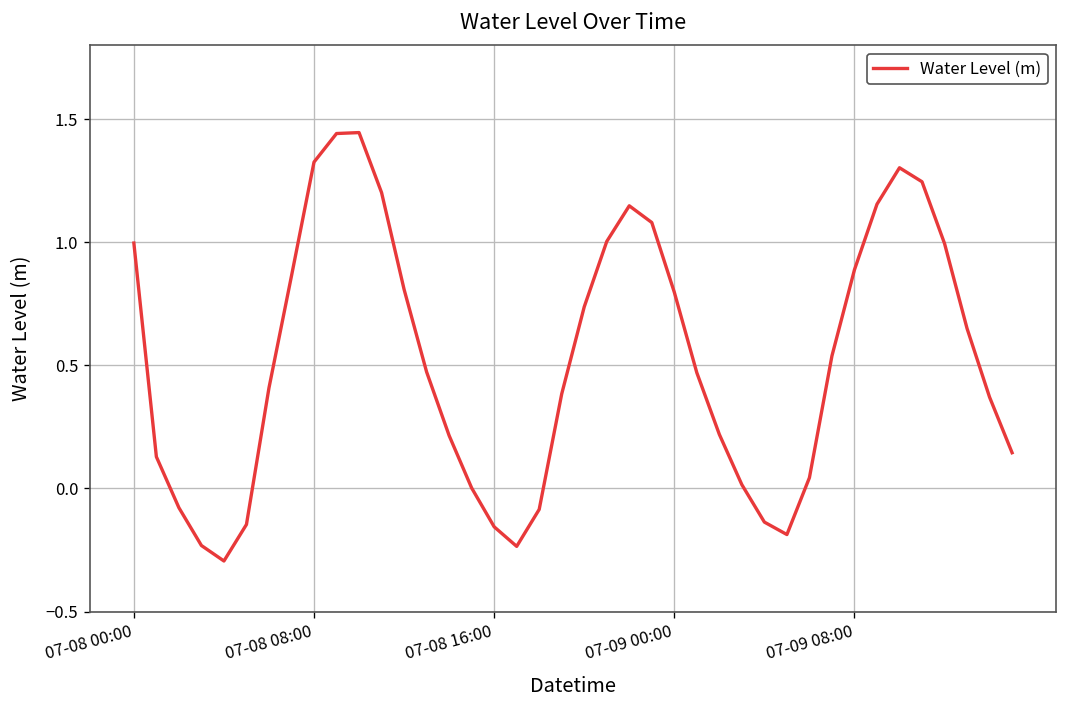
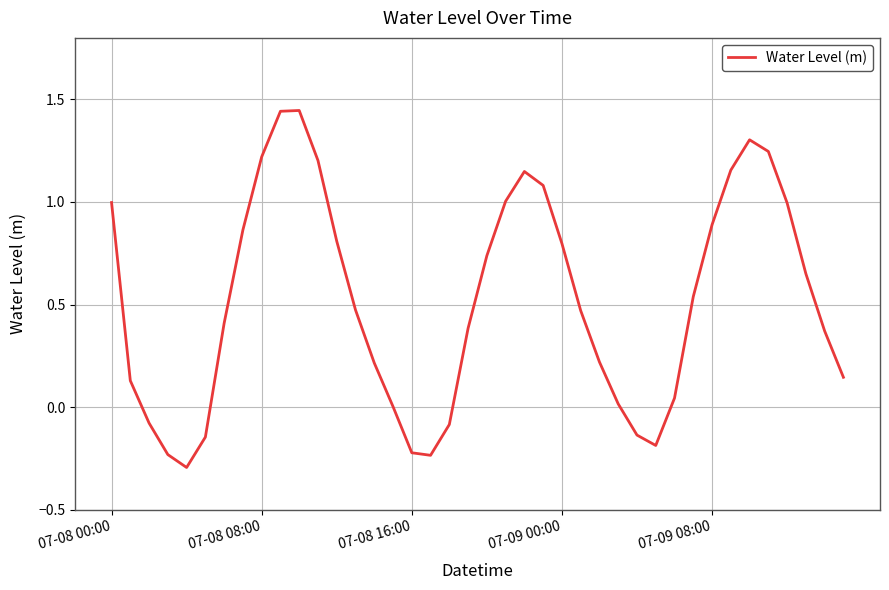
  {
    "07-08 00:00": 1.00,
-   "07-08 08:00": 1.33,
-   "07-08 16:00": -0.16,
+   "07-08 08:00": 1.22,
+   "07-08 16:00": -0.22,
    "07-09 00:00": 0.80,
    "07-09 08:00": 0.89
  }
